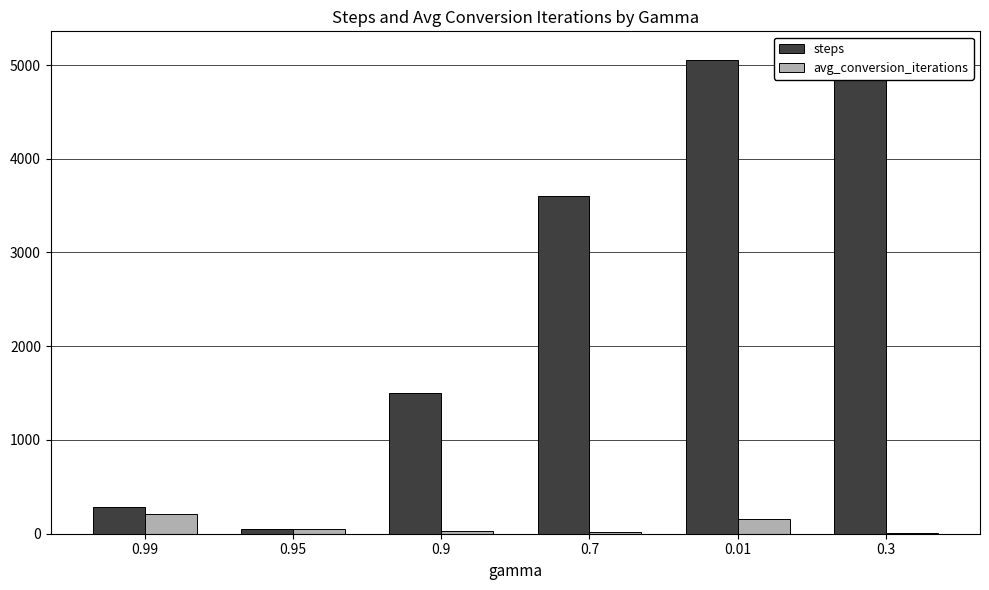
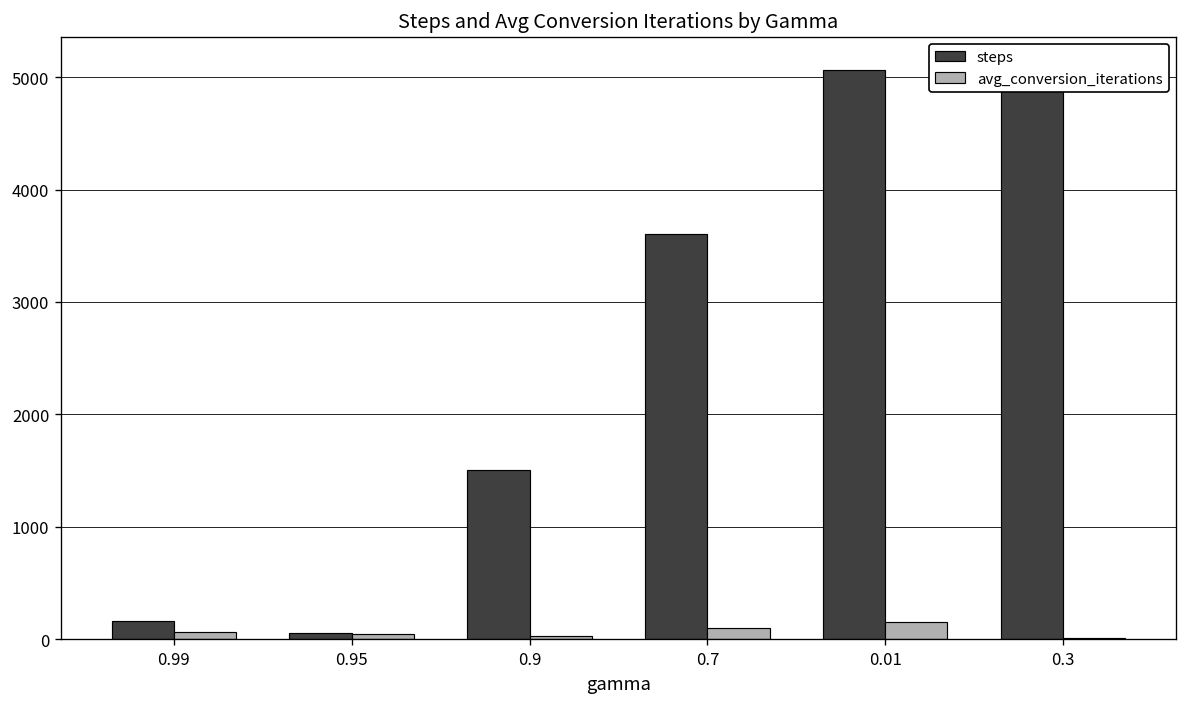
  {
    "steps": {
-     "0.99": 300,
+     "0.99": 200,
      "0.95": 100,
      "0.9": 1500,
      "0.7": 3600,
      "0.01": 5100
    },
    "avg_conversion_iterations": {
-     "0.99": 200,
+     "0.99": 100,
      "0.95": 0,
      "0.9": 0,
-     "0.7": 0,
+     "0.7": 100,
      "0.01": 200
    }
  }
